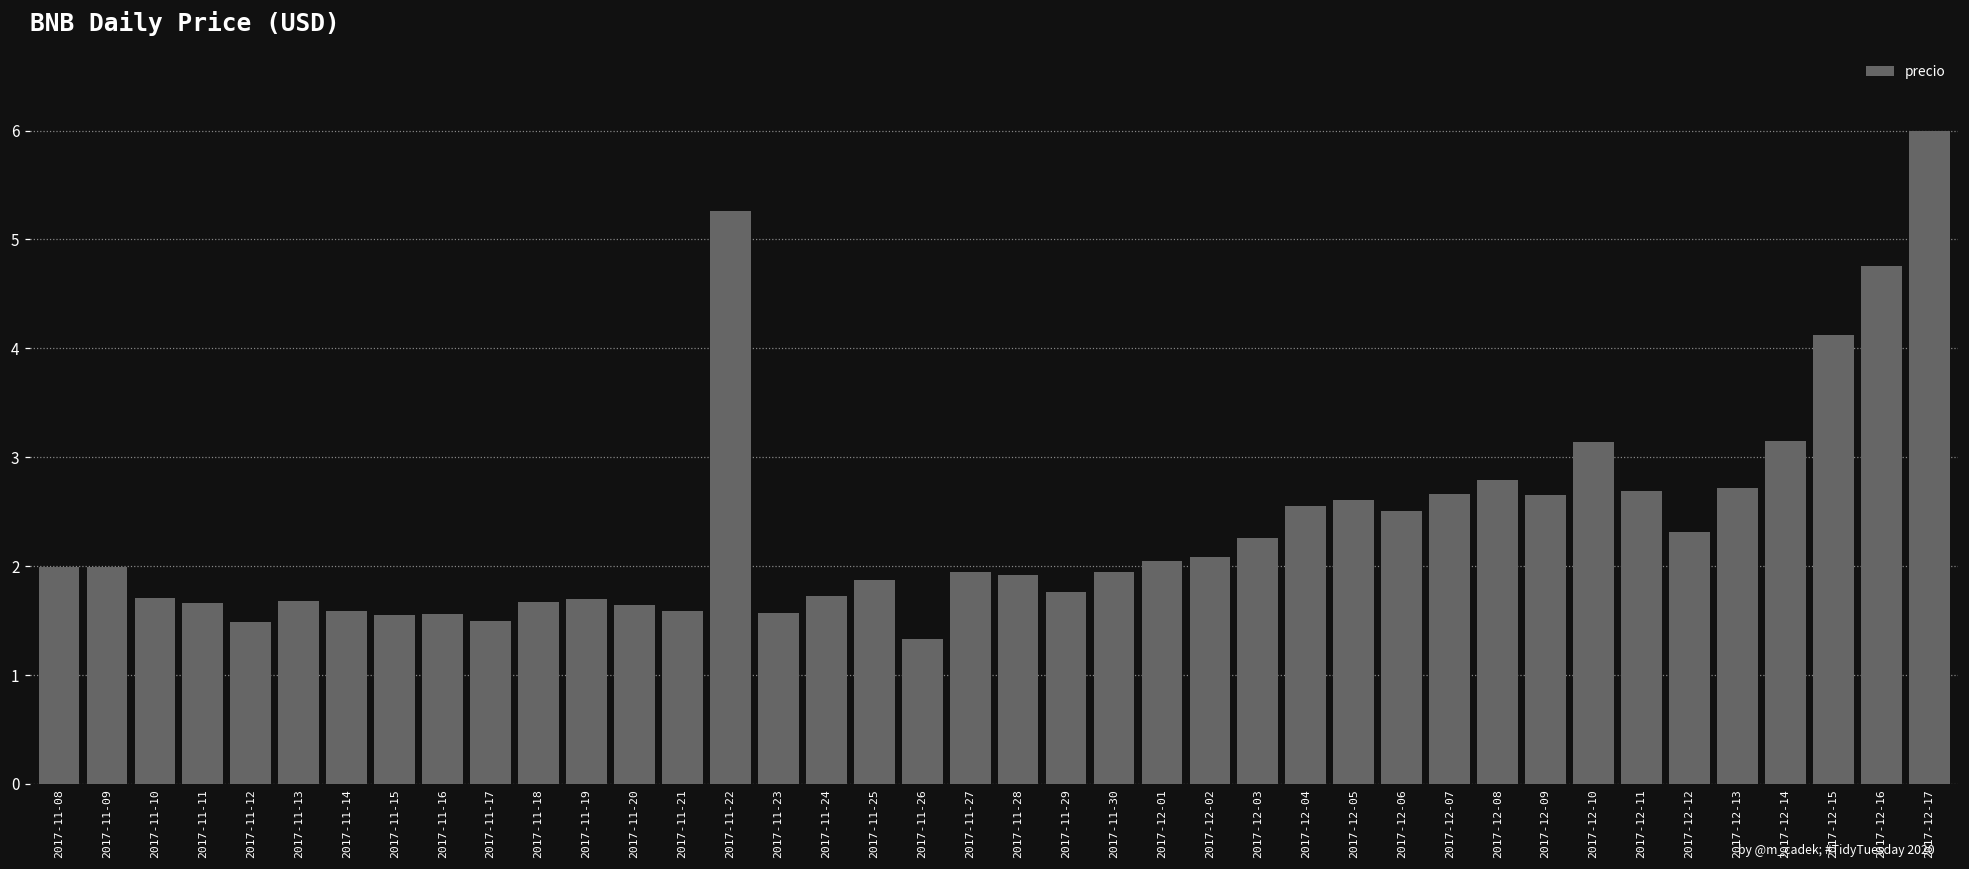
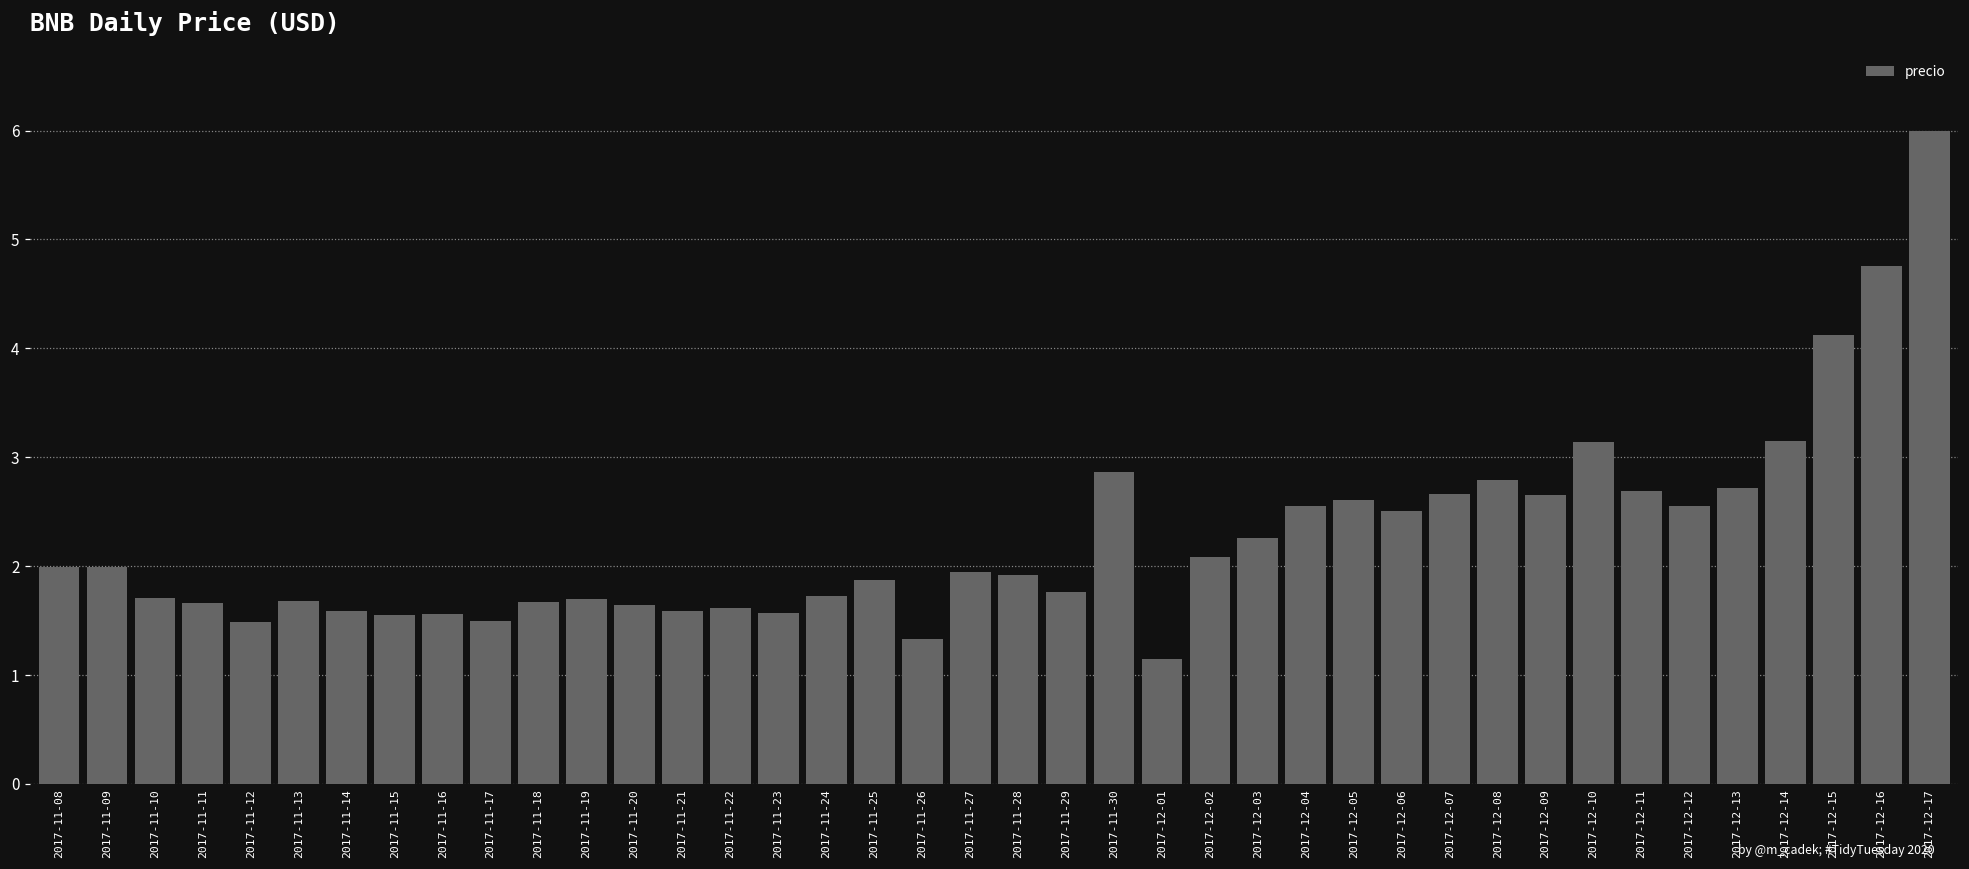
  {
    "2017-11-08": 2.0,
    "2017-11-09": 2.0,
    "2017-11-10": 1.7,
    "2017-11-11": 1.7,
    "2017-11-12": 1.5,
    "2017-11-13": 1.7,
    "2017-11-14": 1.6,
    "2017-11-15": 1.6,
    "2017-11-16": 1.6,
    "2017-11-17": 1.5,
    "2017-11-18": 1.7,
    "2017-11-19": 1.7,
    "2017-11-20": 1.6,
    "2017-11-21": 1.6,
-   "2017-11-22": 5.3,
+   "2017-11-22": 1.6,
    "2017-11-23": 1.6,
    "2017-11-24": 1.7,
    "2017-11-25": 1.9,
    "2017-11-26": 1.3,
    "2017-11-27": 2.0,
    "2017-11-28": 1.9,
    "2017-11-29": 1.8,
-   "2017-11-30": 2.0,
-   "2017-12-01": 2.1,
+   "2017-11-30": 2.9,
+   "2017-12-01": 1.2,
    "2017-12-02": 2.1,
    "2017-12-03": 2.3,
    "2017-12-04": 2.6,
    "2017-12-05": 2.6,
    "2017-12-06": 2.5,
    "2017-12-07": 2.7,
    "2017-12-08": 2.8,
    "2017-12-09": 2.7,
    "2017-12-10": 3.1,
    "2017-12-11": 2.7,
-   "2017-12-12": 2.3,
+   "2017-12-12": 2.6,
    "2017-12-13": 2.7,
    "2017-12-14": 3.2,
    "2017-12-15": 4.1,
    "2017-12-16": 4.8,
    "2017-12-17": 6.0
  }
